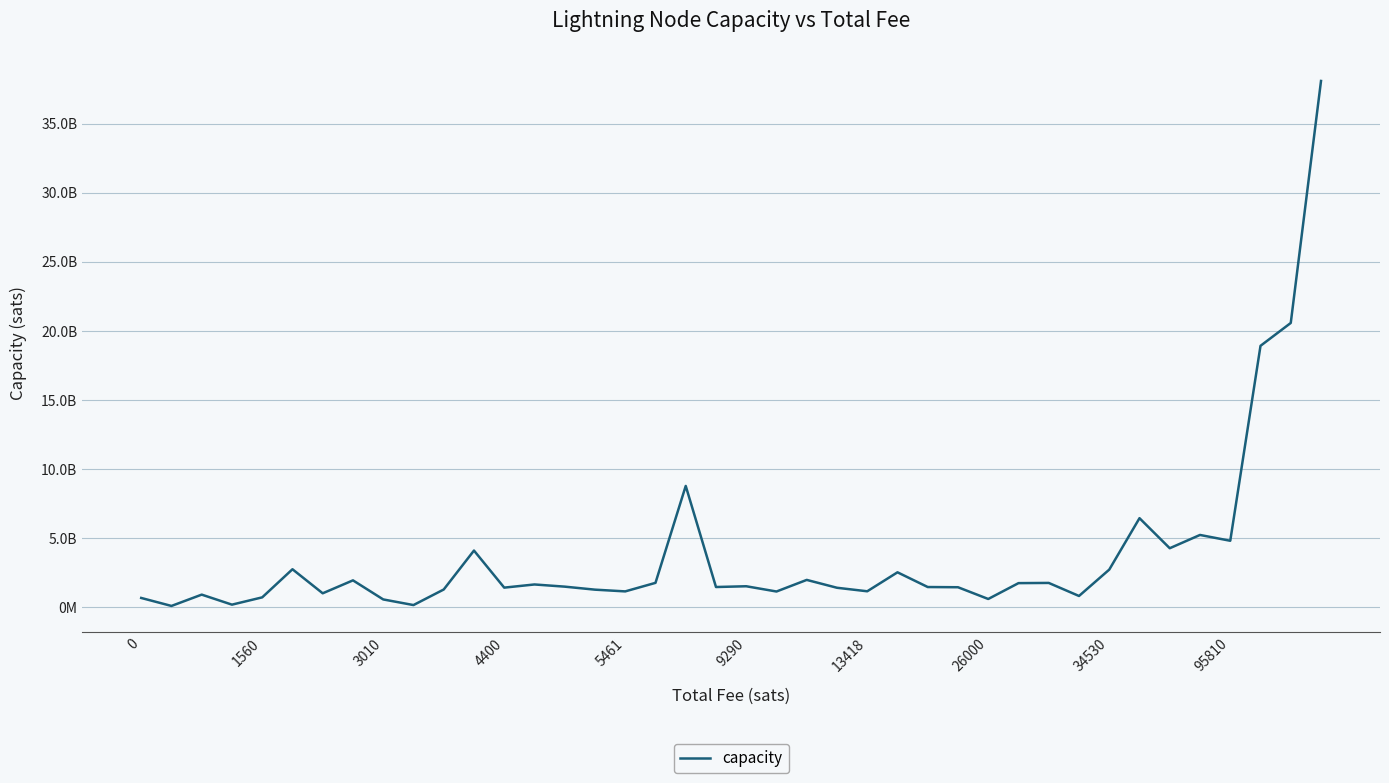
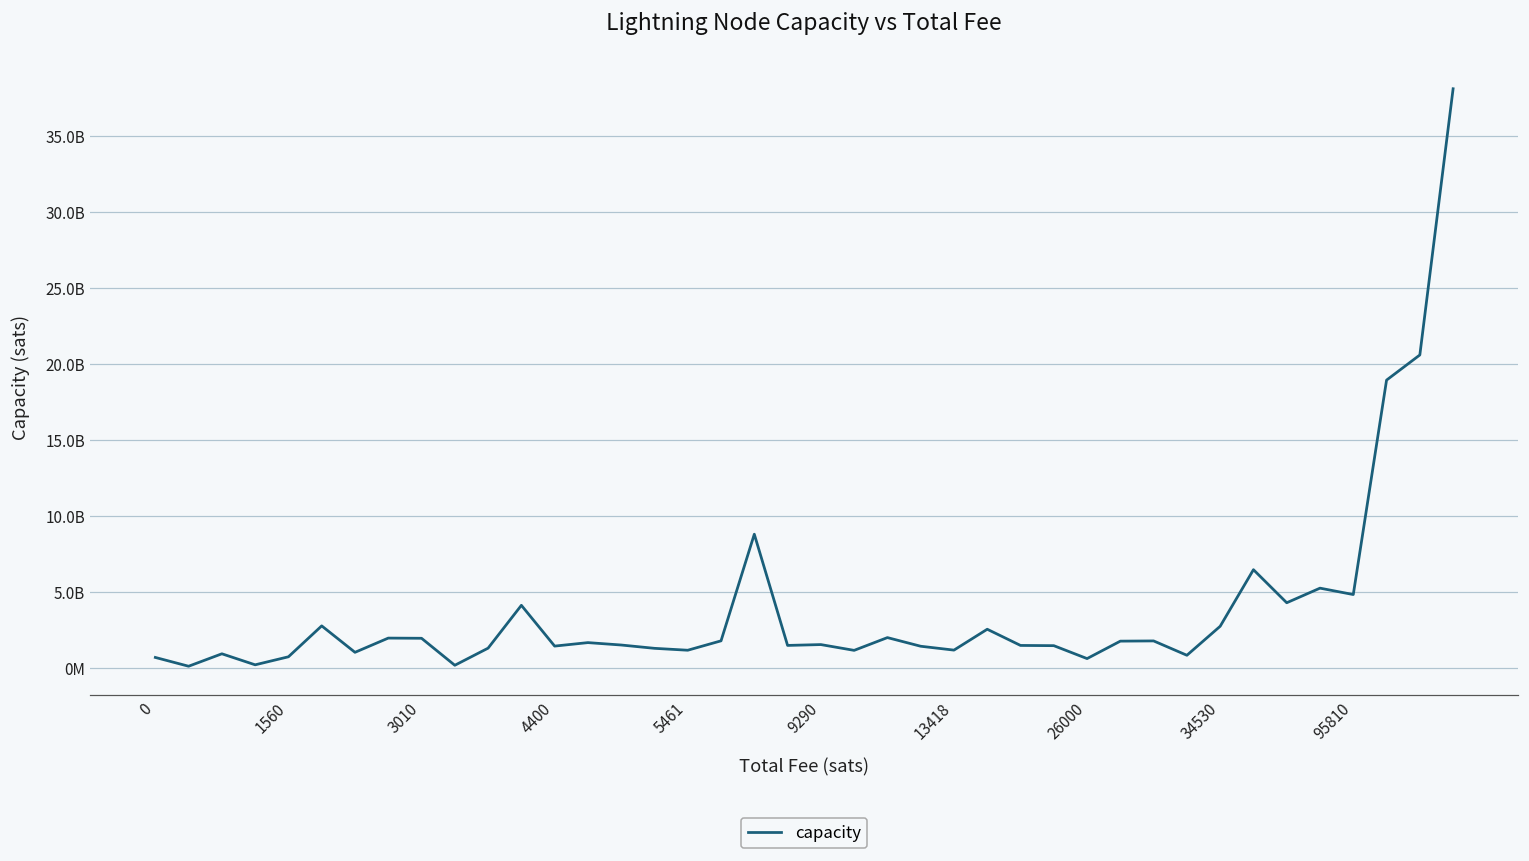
  {
-   "3010": 600000000,
+   "3010": 1900000000,
    "9290": 1500000000,
    "95810": 4800000000
  }
